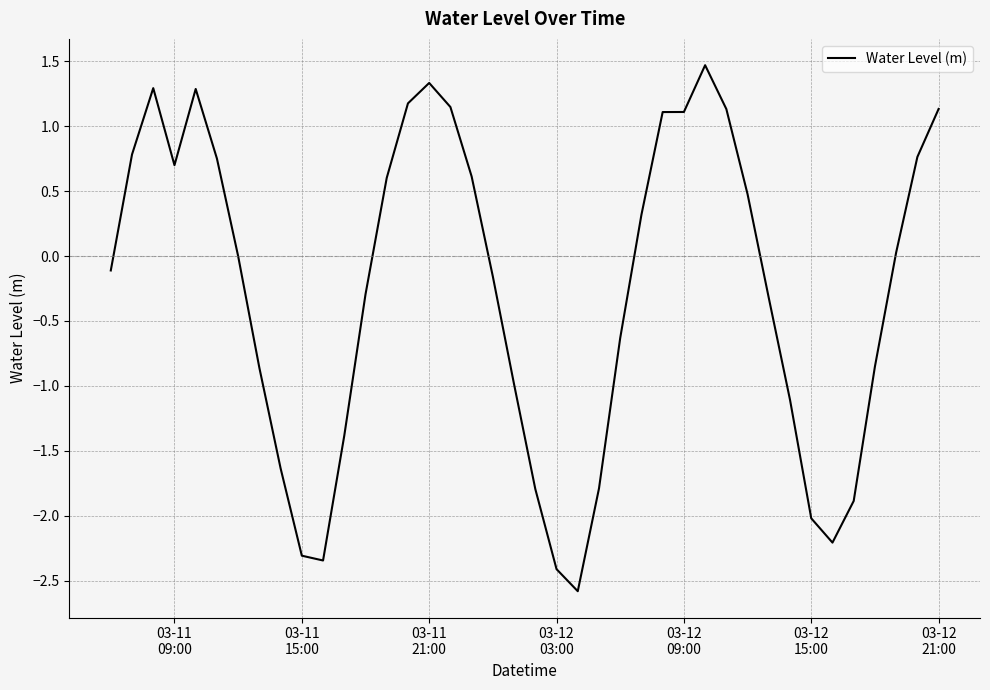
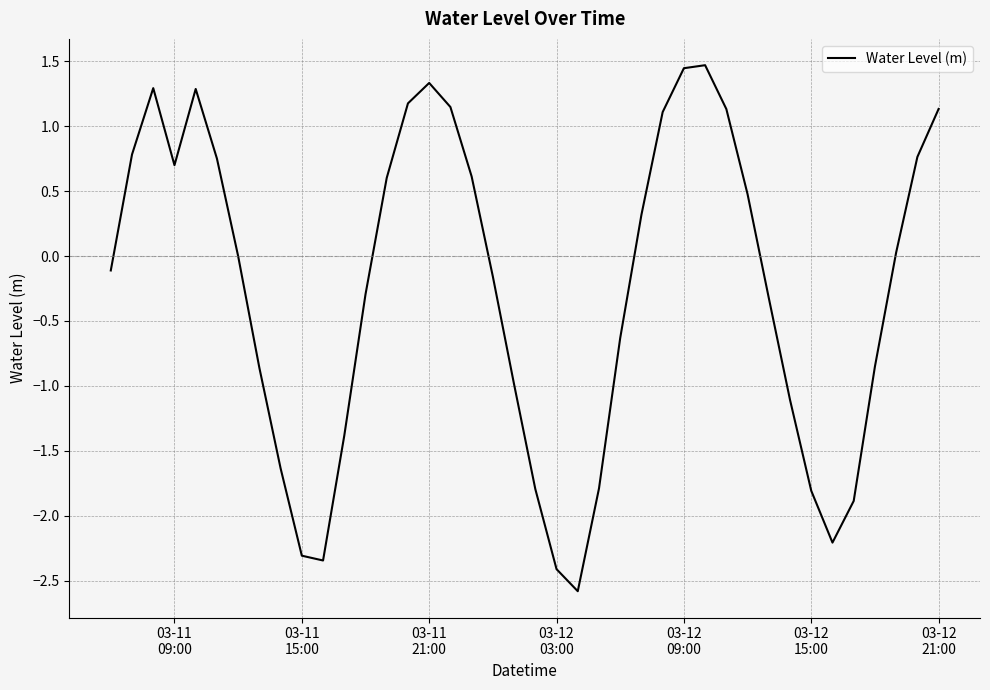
  {
    "03-11 09:00": 0.70,
    "03-11 15:00": -2.31,
    "03-11 21:00": 1.33,
    "03-12 03:00": -2.41,
-   "03-12 09:00": 1.11,
-   "03-12 15:00": -2.02,
+   "03-12 09:00": 1.45,
+   "03-12 15:00": -1.81,
    "03-12 21:00": 1.13
  }
